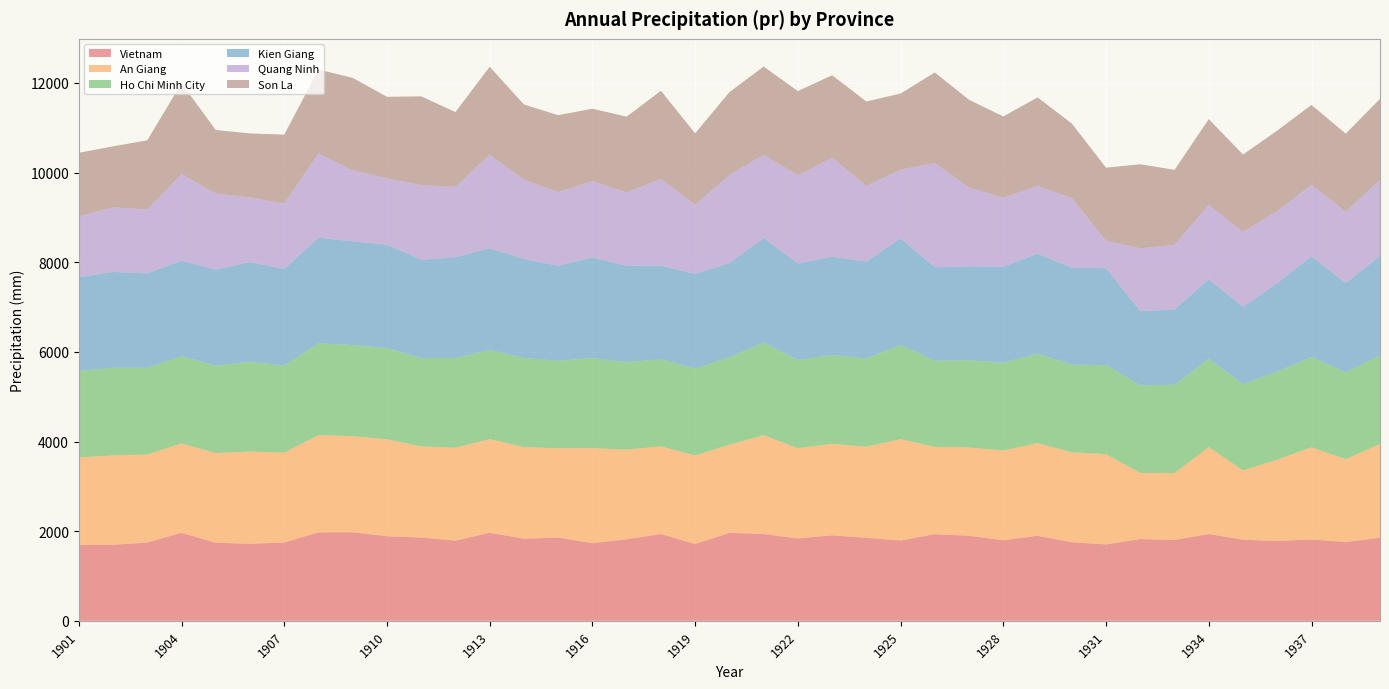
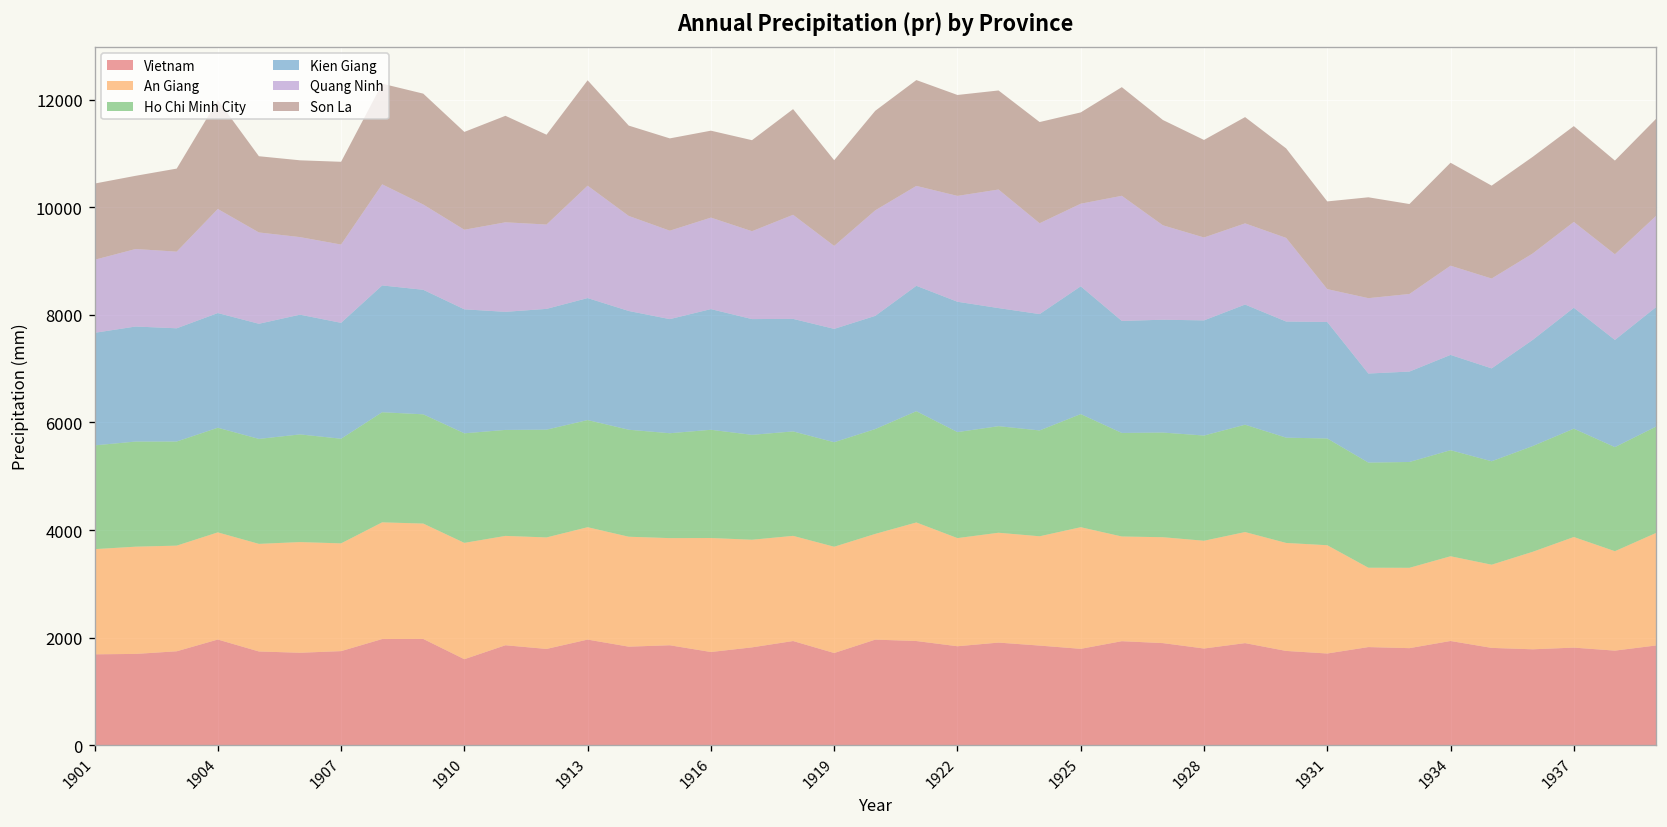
  {
    "Vietnam": {
      "1901": 1700,
      "1904": 2000,
      "1907": 1700,
-     "1910": 1900,
+     "1910": 1600,
      "1913": 2000,
      "1916": 1700,
      "1919": 1700,
      "1922": 1800,
      "1925": 1800,
      "1928": 1800,
      "1931": 1700,
      "1934": 1900,
      "1937": 1800
    },
    "An Giang": {
      "1901": 2000,
      "1904": 2000,
      "1907": 2000,
      "1910": 2200,
      "1913": 2100,
      "1916": 2100,
      "1919": 2000,
      "1922": 2000,
      "1925": 2300,
      "1928": 2000,
      "1931": 2000,
-     "1934": 1900,
+     "1934": 1600,
      "1937": 2100
    },
    "Ho Chi Minh City": {
      "1901": 1900,
      "1904": 1900,
      "1907": 1900,
      "1910": 2000,
      "1913": 2000,
      "1916": 2000,
      "1919": 1900,
      "1922": 2000,
      "1925": 2100,
      "1928": 2000,
      "1931": 2000,
      "1934": 2000,
      "1937": 2000
    },
    "Kien Giang": {
      "1901": 2100,
      "1904": 2100,
      "1907": 2200,
      "1910": 2300,
      "1913": 2300,
      "1916": 2200,
      "1919": 2100,
-     "1922": 2200,
+     "1922": 2400,
      "1925": 2400,
      "1928": 2100,
      "1931": 2200,
      "1934": 1800,
      "1937": 2200
    },
    "Quang Ninh": {
      "1901": 1400,
      "1904": 1900,
      "1907": 1500,
      "1910": 1500,
      "1913": 2100,
      "1916": 1700,
      "1919": 1500,
      "1922": 2000,
      "1925": 1500,
      "1928": 1500,
      "1931": 600,
      "1934": 1700,
      "1937": 1600
    },
    "Son La": {
      "1901": 1400,
      "1907": 1500,
      "1910": 1800,
      "1913": 2000,
      "1916": 1600,
      "1919": 1600,
      "1922": 1900,
      "1925": 1700,
      "1928": 1800,
      "1931": 1600,
      "1934": 1900,
      "1937": 1800
    }
  }
